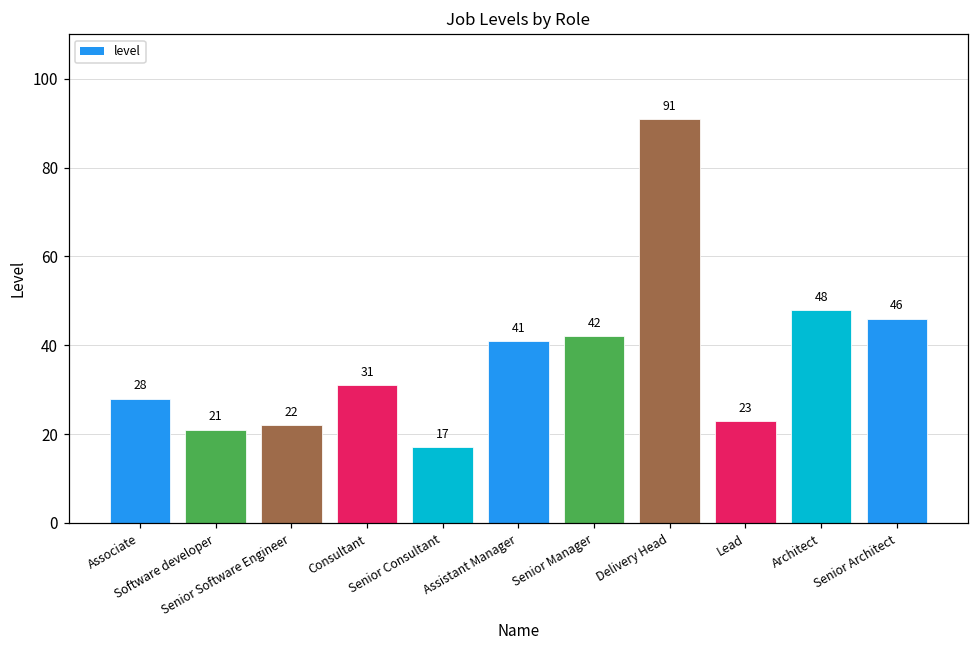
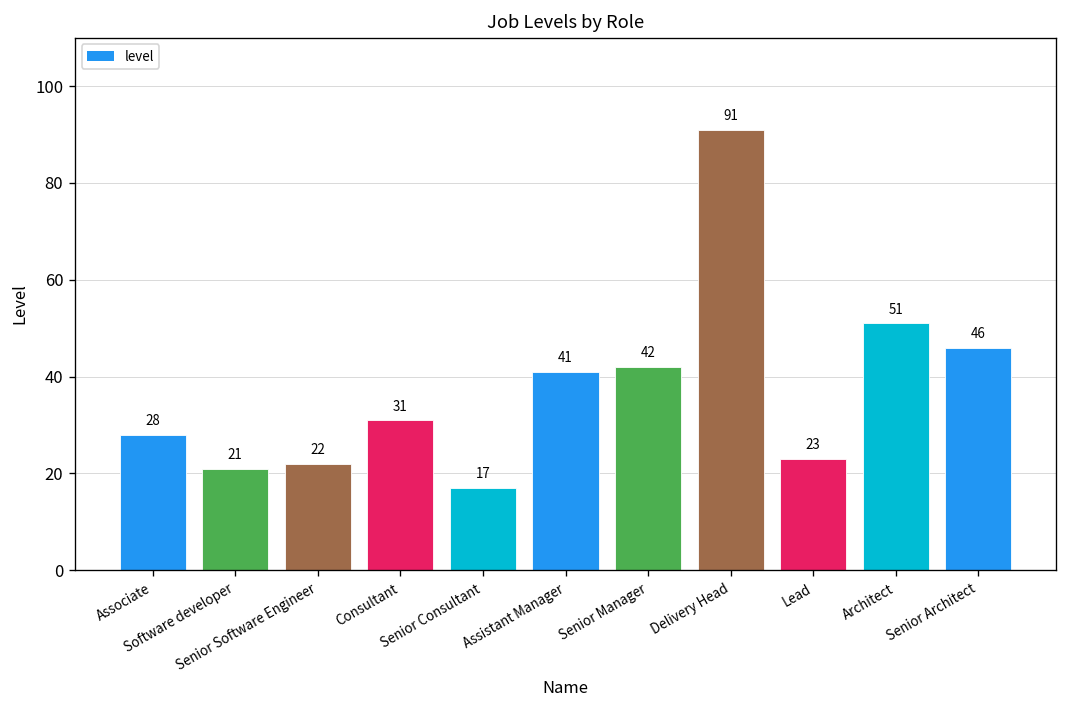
  {
    "Associate": 28,
    "Software developer": 21,
    "Senior Software Engineer": 22,
    "Consultant": 31,
    "Senior Consultant": 17,
    "Assistant Manager": 41,
    "Senior Manager": 42,
    "Delivery Head": 91,
    "Lead": 23,
-   "Architect": 48,
+   "Architect": 51,
    "Senior Architect": 46
  }
